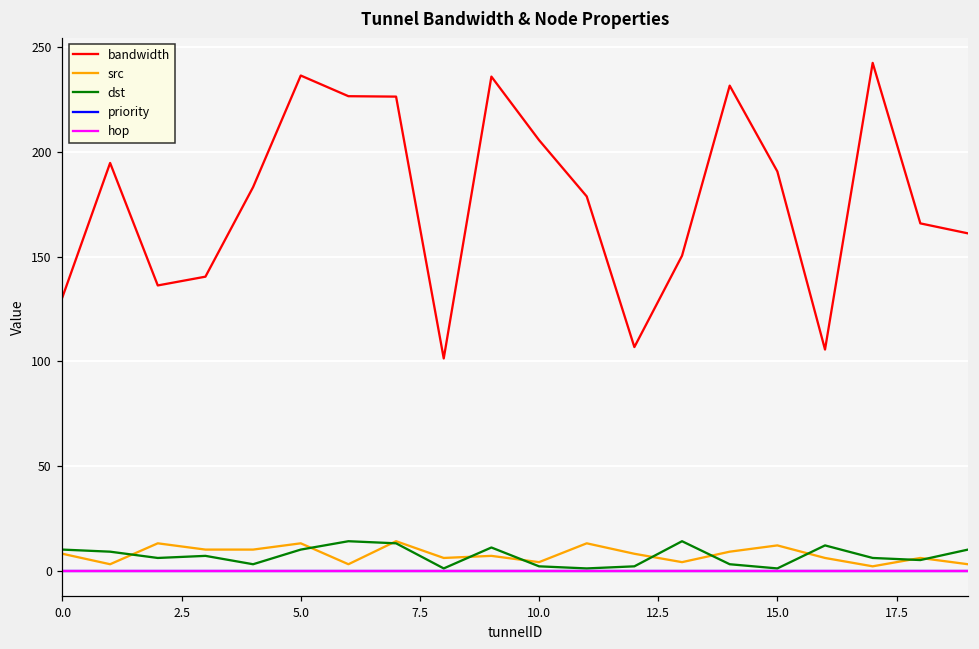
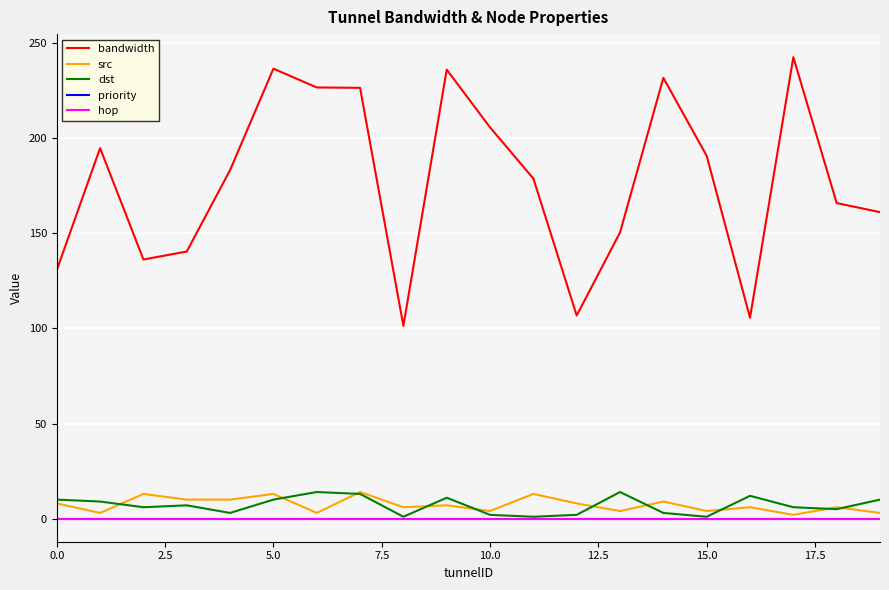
  {
    "bandwidth": {
      "0.0": 131,
      "5.0": 237,
      "10.0": 206,
      "15.0": 191
    },
    "src": {
      "0.0": 8,
      "5.0": 13,
      "10.0": 4,
-     "15.0": 12
+     "15.0": 4
    },
    "dst": {
      "0.0": 10,
      "5.0": 10,
      "10.0": 2
    },
    "hop": {
      "0.0": 0,
      "5.0": 0,
      "10.0": 0
    }
  }
